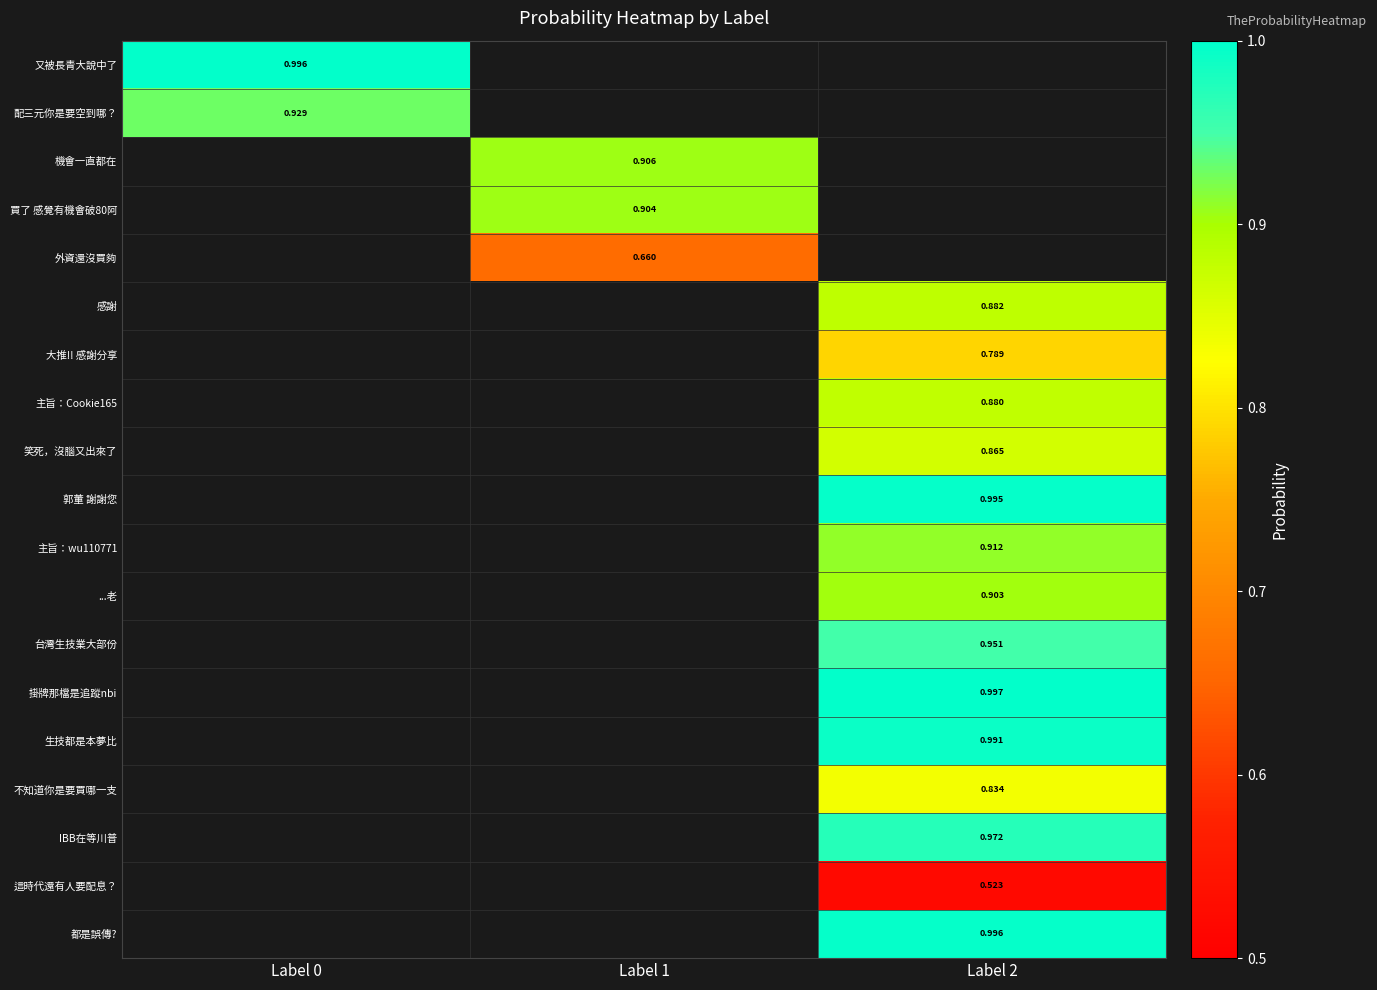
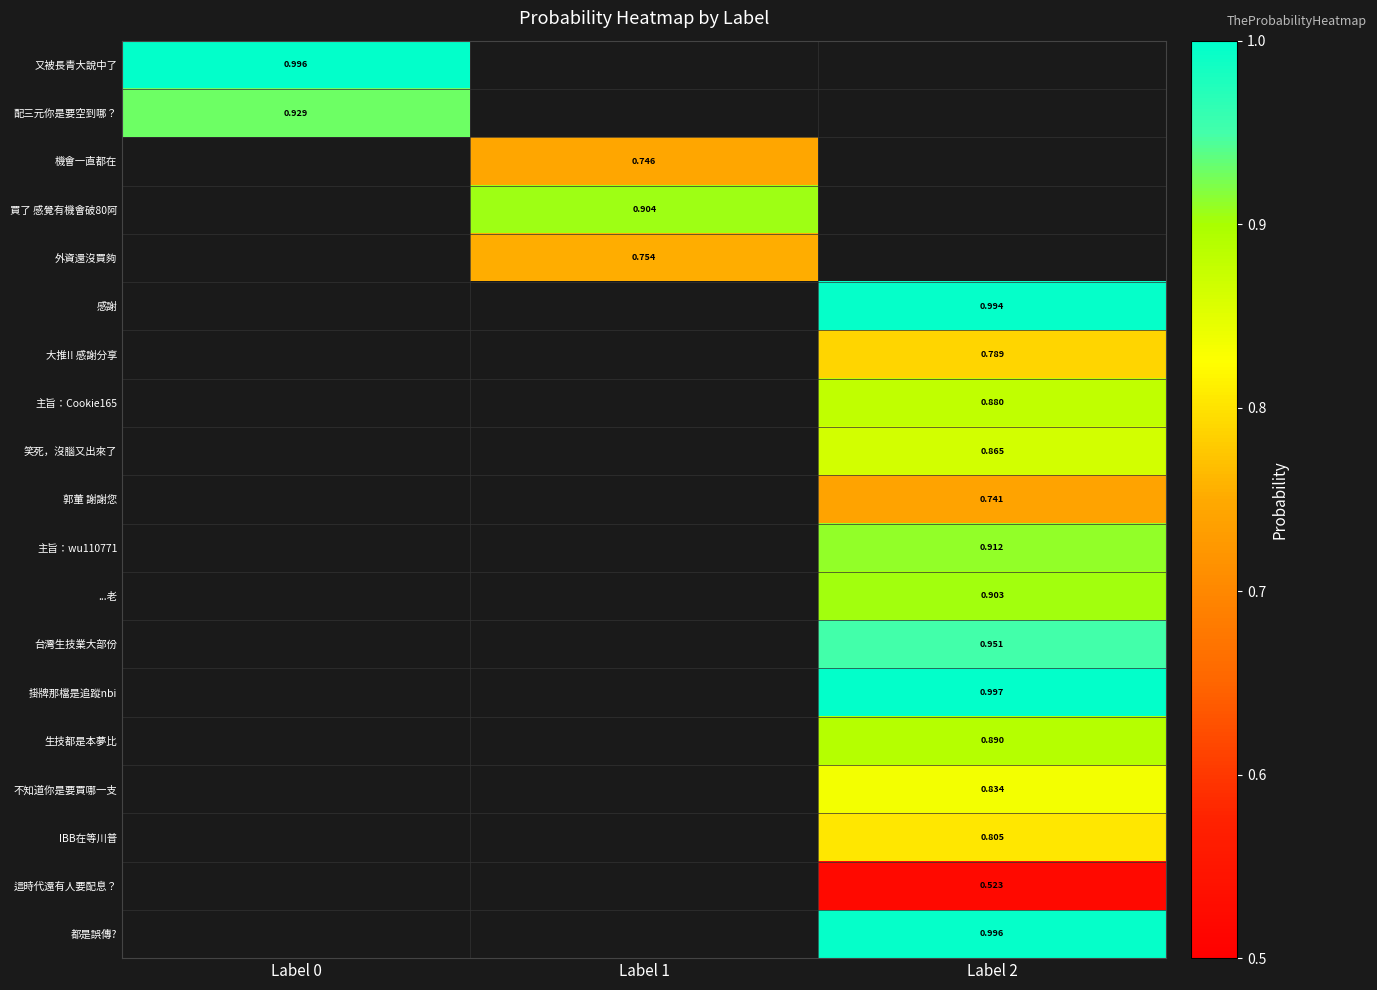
  {
    "又被長青大說中了": {
      "Label 0": 0.996
    },
    "配三元你是要空到哪？": {
      "Label 0": 0.929
    },
    "機會一直都在": {
-     "Label 1": 0.906
+     "Label 1": 0.746
    },
    "買了 感覺有機會破80阿": {
      "Label 1": 0.904
    },
    "外資還沒買夠": {
-     "Label 1": 0.660
+     "Label 1": 0.754
    },
    "感謝": {
-     "Label 2": 0.882
+     "Label 2": 0.994
    },
    "大推!! 感謝分享": {
      "Label 2": 0.789
    },
    "主旨：Cookie165": {
      "Label 2": 0.880
    },
    "笑死，沒腦又出來了": {
      "Label 2": 0.865
    },
    "郭董 謝謝您": {
-     "Label 2": 0.995
+     "Label 2": 0.741
    },
    "主旨：wu110771": {
      "Label 2": 0.912
    },
    "...老": {
      "Label 2": 0.903
    },
    "台灣生技業大部份": {
      "Label 2": 0.951
    },
    "掛牌那檔是追蹤nbi": {
      "Label 2": 0.997
    },
    "生技都是本夢比": {
-     "Label 2": 0.991
+     "Label 2": 0.890
    },
    "不知道你是要買哪一支": {
      "Label 2": 0.834
    },
    "IBB在等川普": {
-     "Label 2": 0.972
+     "Label 2": 0.805
    },
    "這時代還有人要配息？": {
      "Label 2": 0.523
    },
    "都是誤傳?": {
      "Label 2": 0.996
    }
  }
